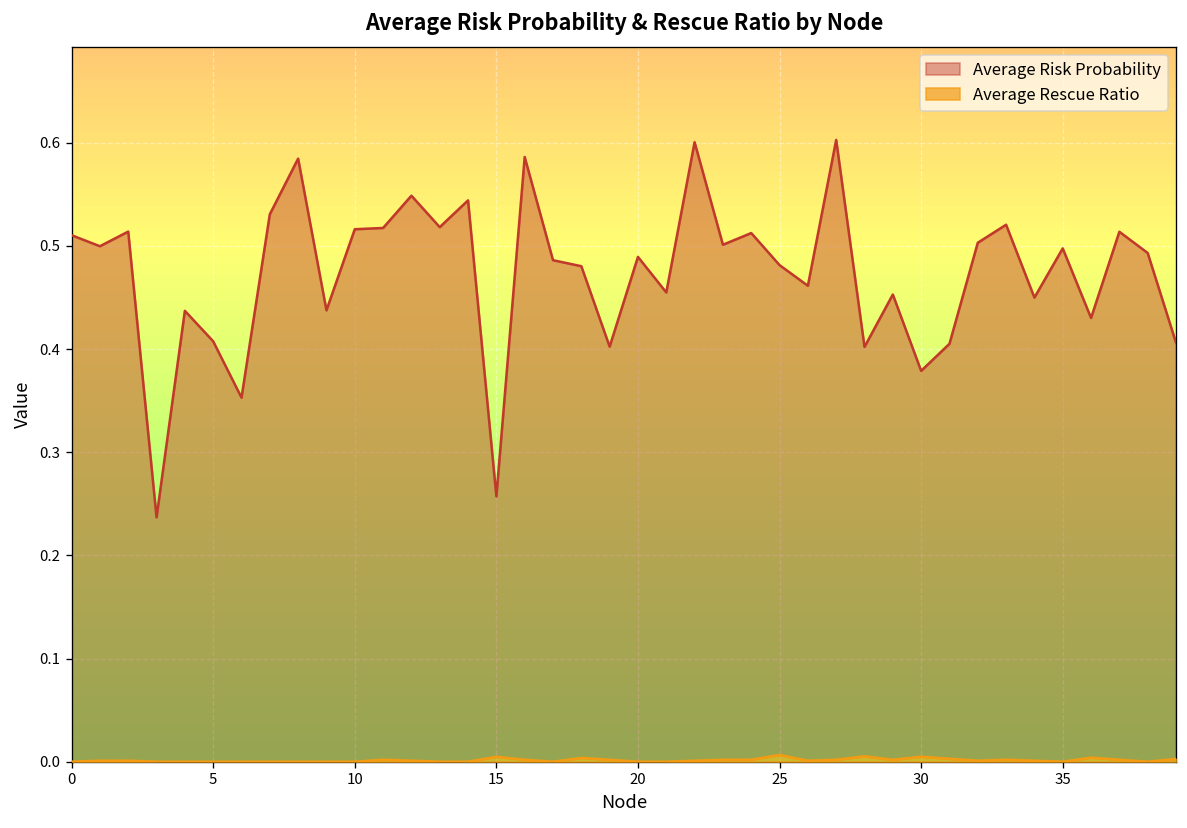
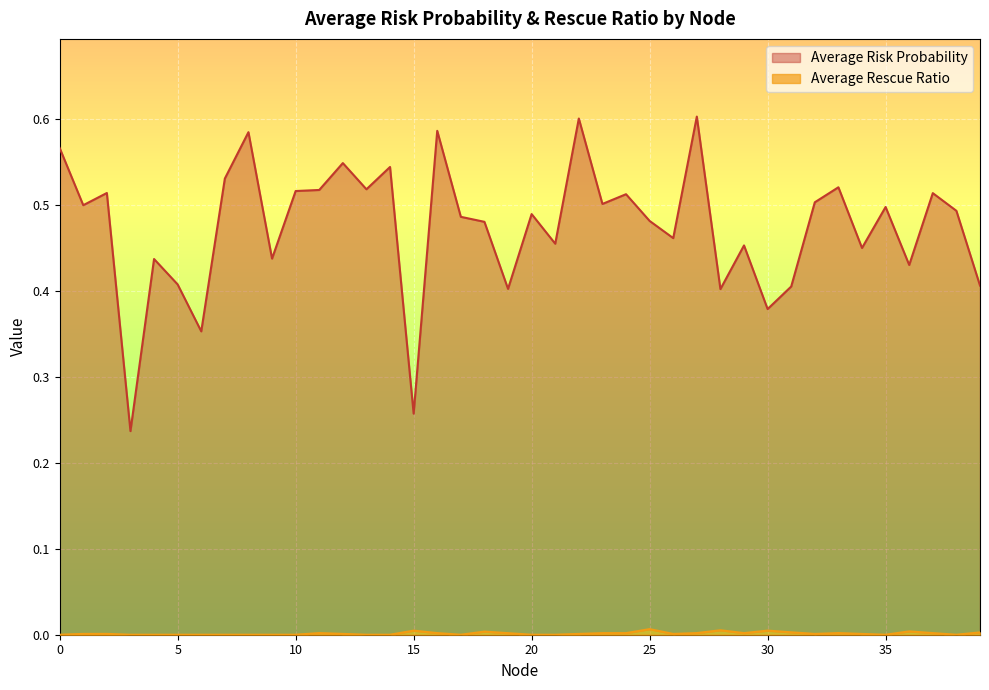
  {
    "Average Risk Probability": {
-     "0": 0.51,
+     "0": 0.57,
      "5": 0.41,
      "10": 0.52,
      "15": 0.26,
      "20": 0.49,
      "25": 0.48,
      "30": 0.38,
      "35": 0.50
    },
    "Average Rescue Ratio": {
      "0": 0.00,
      "5": 0.00,
      "10": 0.00,
      "15": 0.00,
      "20": 0.00,
      "25": 0.01,
      "30": 0.00,
      "35": 0.00
    }
  }
